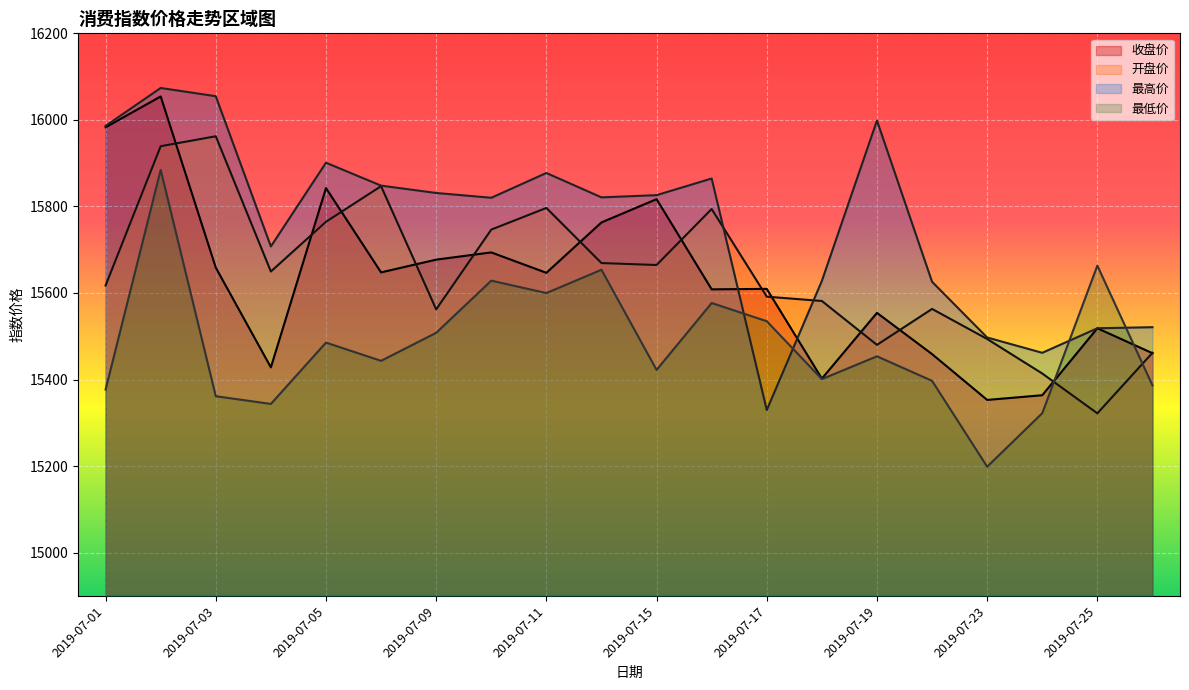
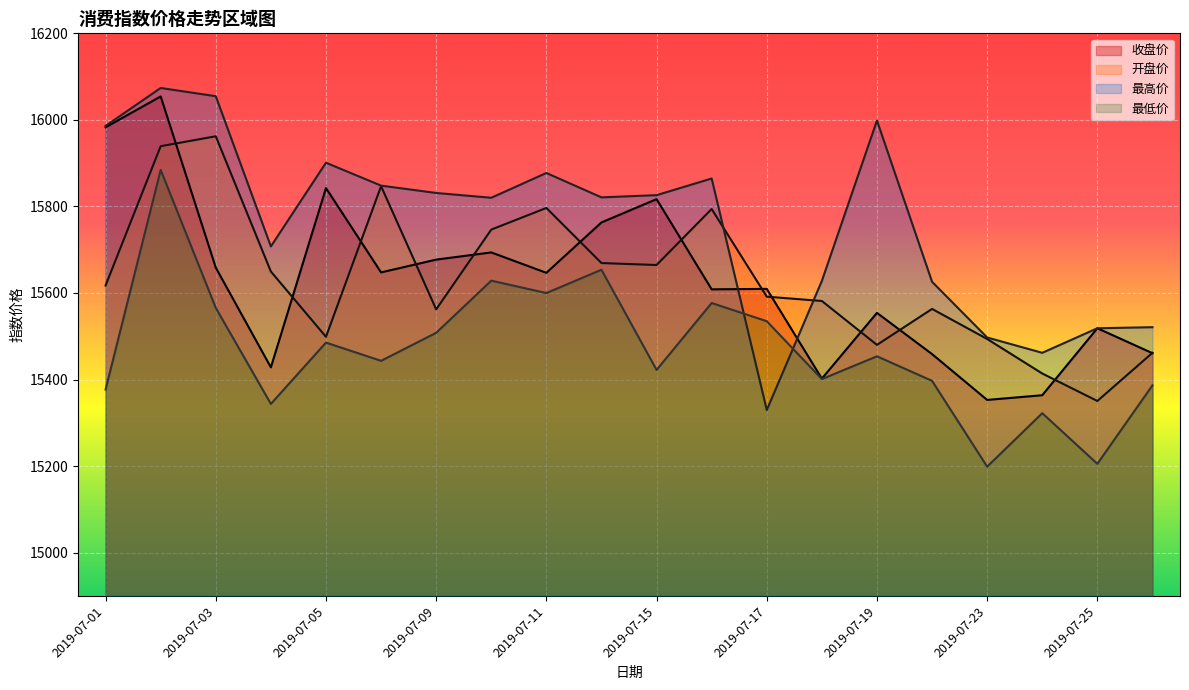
  {
    "收盘价": {
      "2019-07-03": 15660,
      "2019-07-05": 15840,
      "2019-07-09": 15680,
      "2019-07-11": 15650,
      "2019-07-15": 15820,
      "2019-07-17": 15610,
      "2019-07-19": 15550,
      "2019-07-23": 15350
    },
    "开盘价": {
      "2019-07-01": 15620,
      "2019-07-03": 15960,
-     "2019-07-05": 15760,
+     "2019-07-05": 15500,
      "2019-07-09": 15560,
      "2019-07-11": 15800,
      "2019-07-15": 15660,
      "2019-07-17": 15590,
      "2019-07-19": 15480,
-     "2019-07-25": 15320
+     "2019-07-25": 15350
    },
    "最高价": {
      "2019-07-03": 16050,
      "2019-07-05": 15900,
      "2019-07-09": 15830,
      "2019-07-11": 15880,
      "2019-07-15": 15830,
      "2019-07-17": 15330,
      "2019-07-19": 16000
    },
    "最低价": {
      "2019-07-01": 15380,
-     "2019-07-03": 15360,
+     "2019-07-03": 15570,
      "2019-07-05": 15490,
      "2019-07-09": 15510,
      "2019-07-11": 15600,
      "2019-07-15": 15420,
      "2019-07-17": 15530,
      "2019-07-19": 15450,
      "2019-07-23": 15200,
-     "2019-07-25": 15660
+     "2019-07-25": 15210
    }
  }
